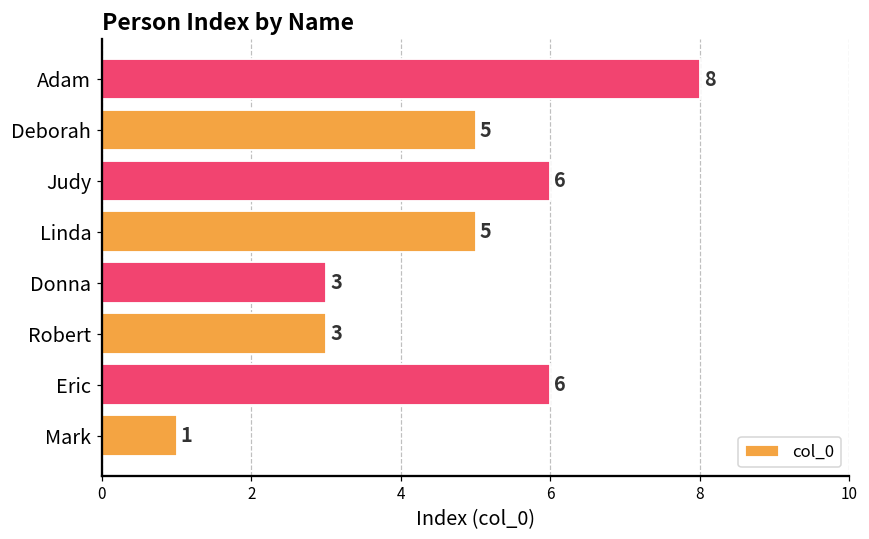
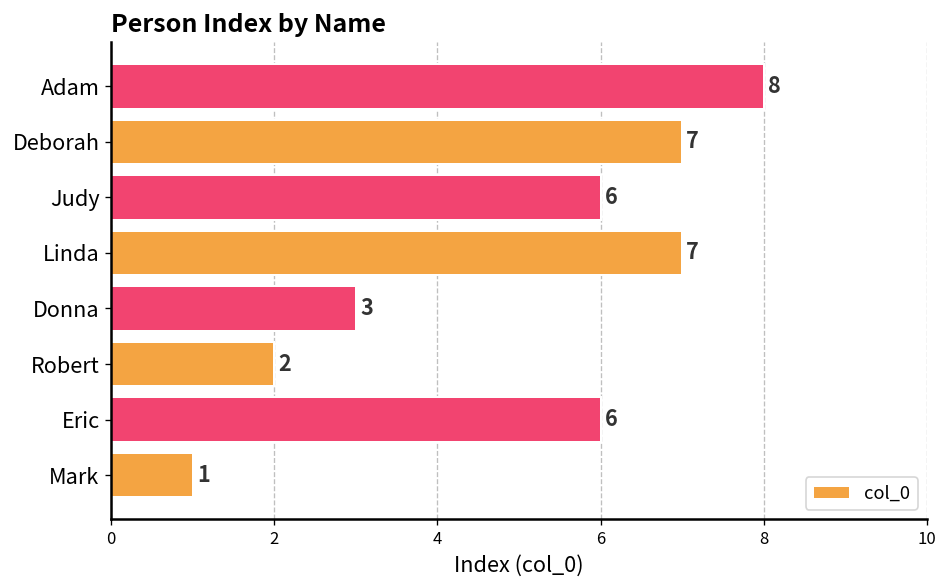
  {
    "Adam": 8,
-   "Deborah": 5,
+   "Deborah": 7,
    "Judy": 6,
-   "Linda": 5,
+   "Linda": 7,
    "Donna": 3,
-   "Robert": 3,
+   "Robert": 2,
    "Eric": 6,
    "Mark": 1
  }
